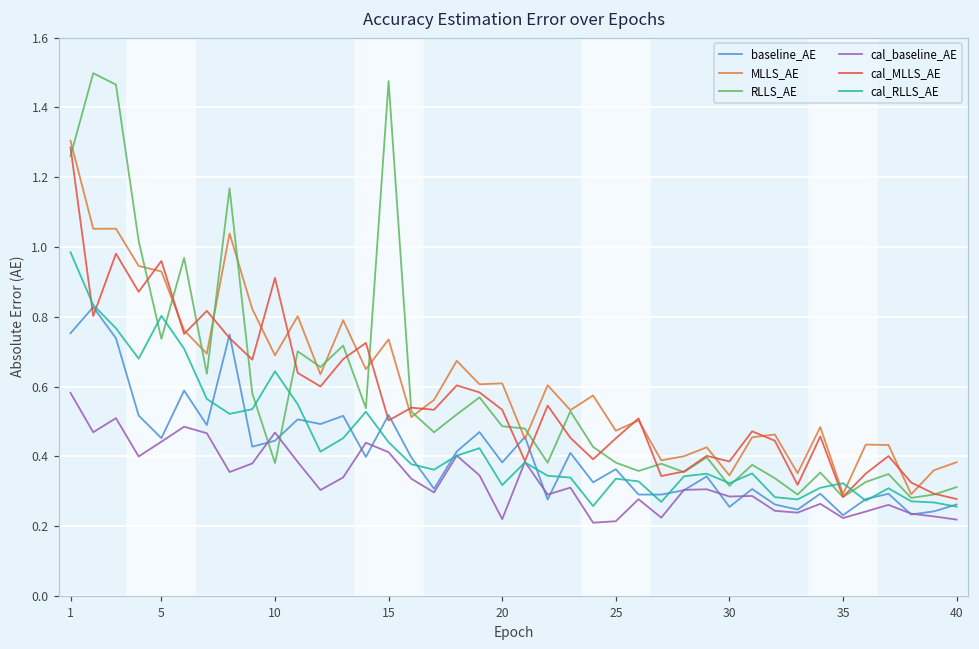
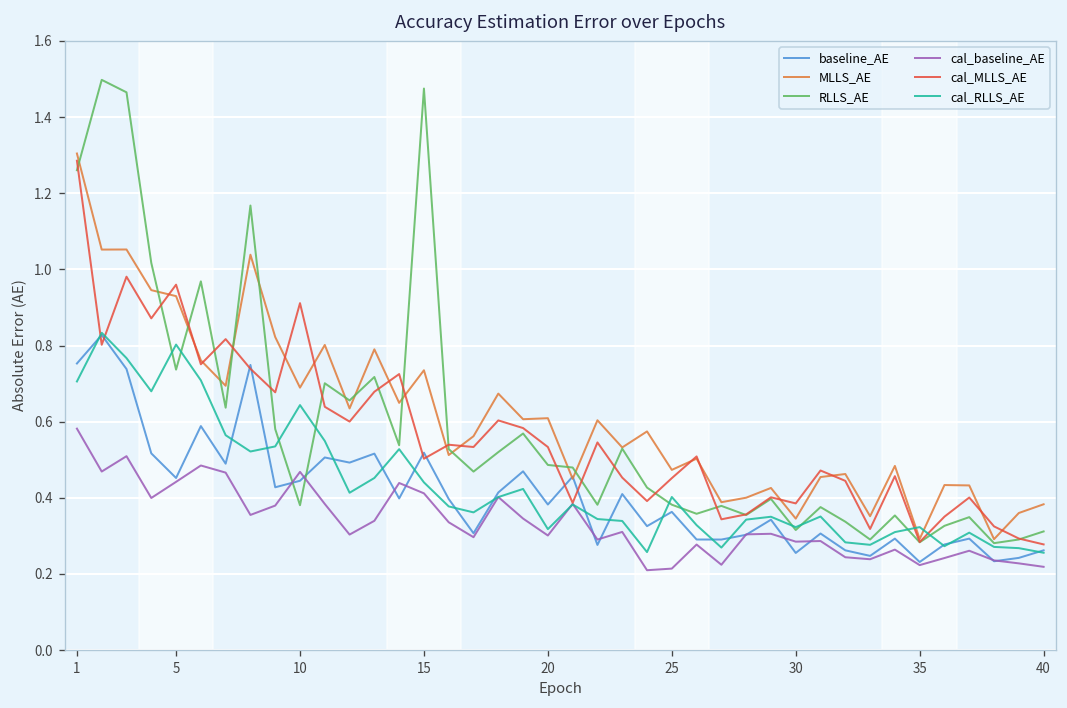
  {
    "baseline_AE": {
      "1": 0.75,
      "5": 0.45,
      "10": 0.44,
      "15": 0.52,
      "20": 0.38,
      "25": 0.36,
      "30": 0.26,
      "35": 0.23
    },
    "RLLS_AE": {
      "1": 1.26,
      "5": 0.74,
      "10": 0.38,
      "15": 1.47,
      "20": 0.49,
      "25": 0.38,
      "40": 0.31
    },
    "cal_baseline_AE": {
      "1": 0.58,
      "5": 0.44,
      "10": 0.47,
      "15": 0.41,
-     "20": 0.22,
+     "20": 0.30,
      "25": 0.21,
      "30": 0.28,
      "35": 0.22,
      "40": 0.22
    },
    "cal_RLLS_AE": {
-     "1": 0.98,
+     "1": 0.71,
      "5": 0.80,
      "10": 0.64,
      "15": 0.44,
      "20": 0.32,
-     "25": 0.34,
+     "25": 0.40,
      "35": 0.32
    }
  }
